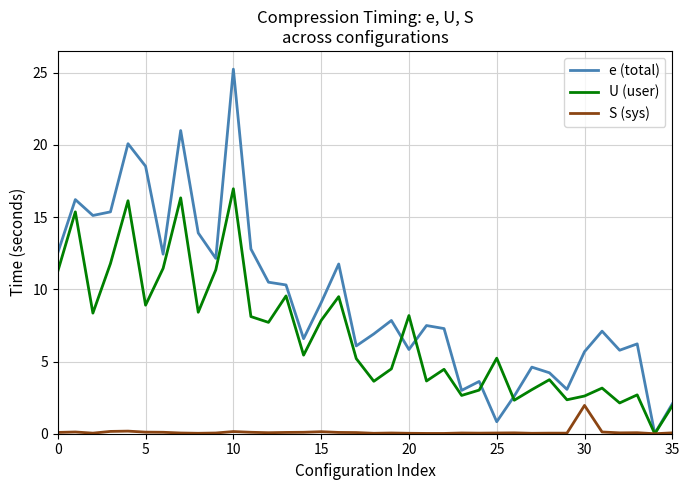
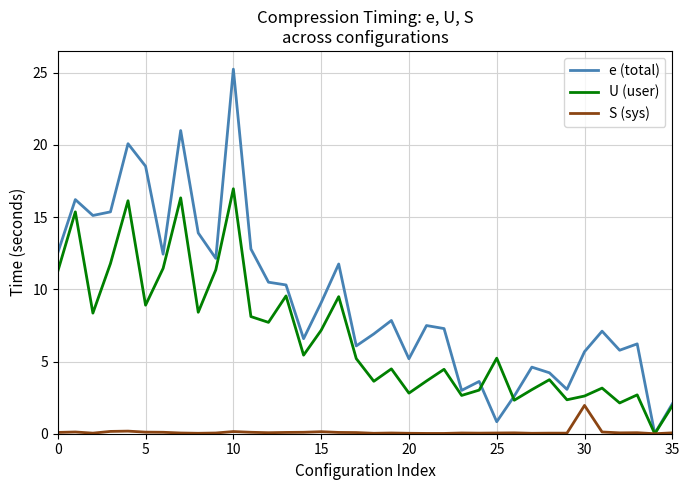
  {
    "e (total)": {
      "0": 12.5,
      "5": 18.5,
      "10": 25.2,
      "15": 9.1,
-     "20": 5.8,
+     "20": 5.2,
      "25": 0.8,
      "30": 5.7
    },
    "U (user)": {
      "0": 11.2,
      "5": 8.9,
      "10": 17.0,
-     "15": 7.8,
-     "20": 8.2,
+     "15": 7.2,
+     "20": 2.8,
      "25": 5.2,
      "30": 2.6
    },
    "S (sys)": {
      "0": 0.1,
      "5": 0.1,
      "10": 0.2,
      "15": 0.1,
      "20": 0.0,
      "25": 0.1,
      "30": 2.0,
      "35": 0.1
    }
  }
